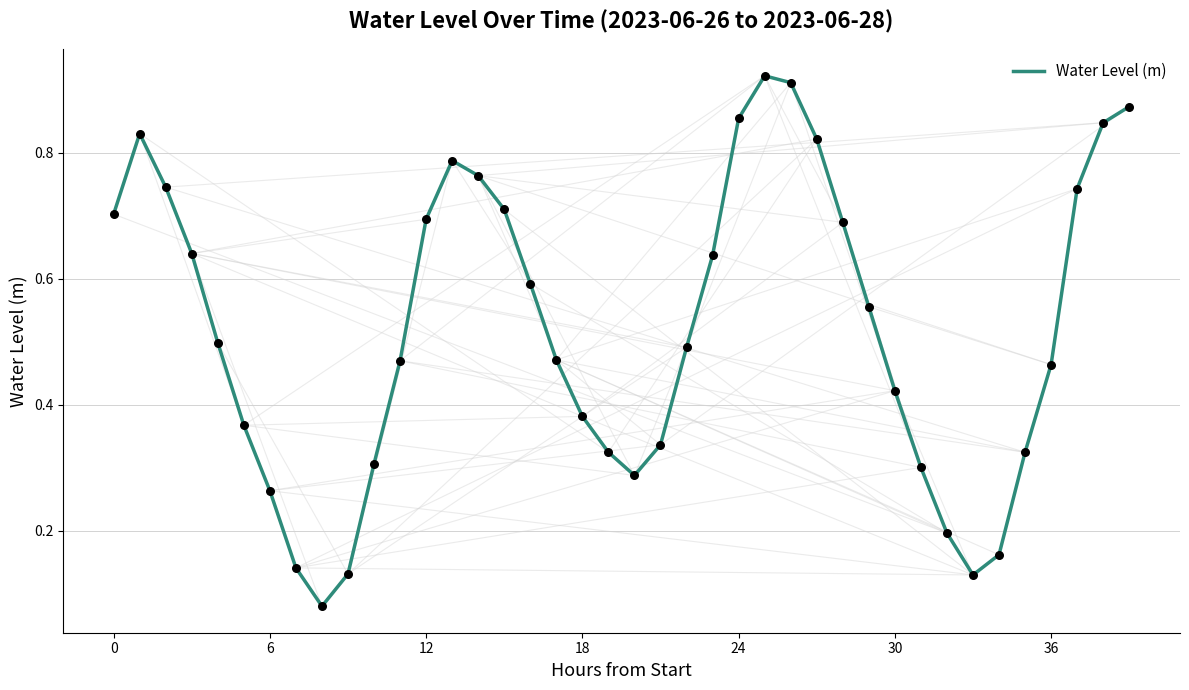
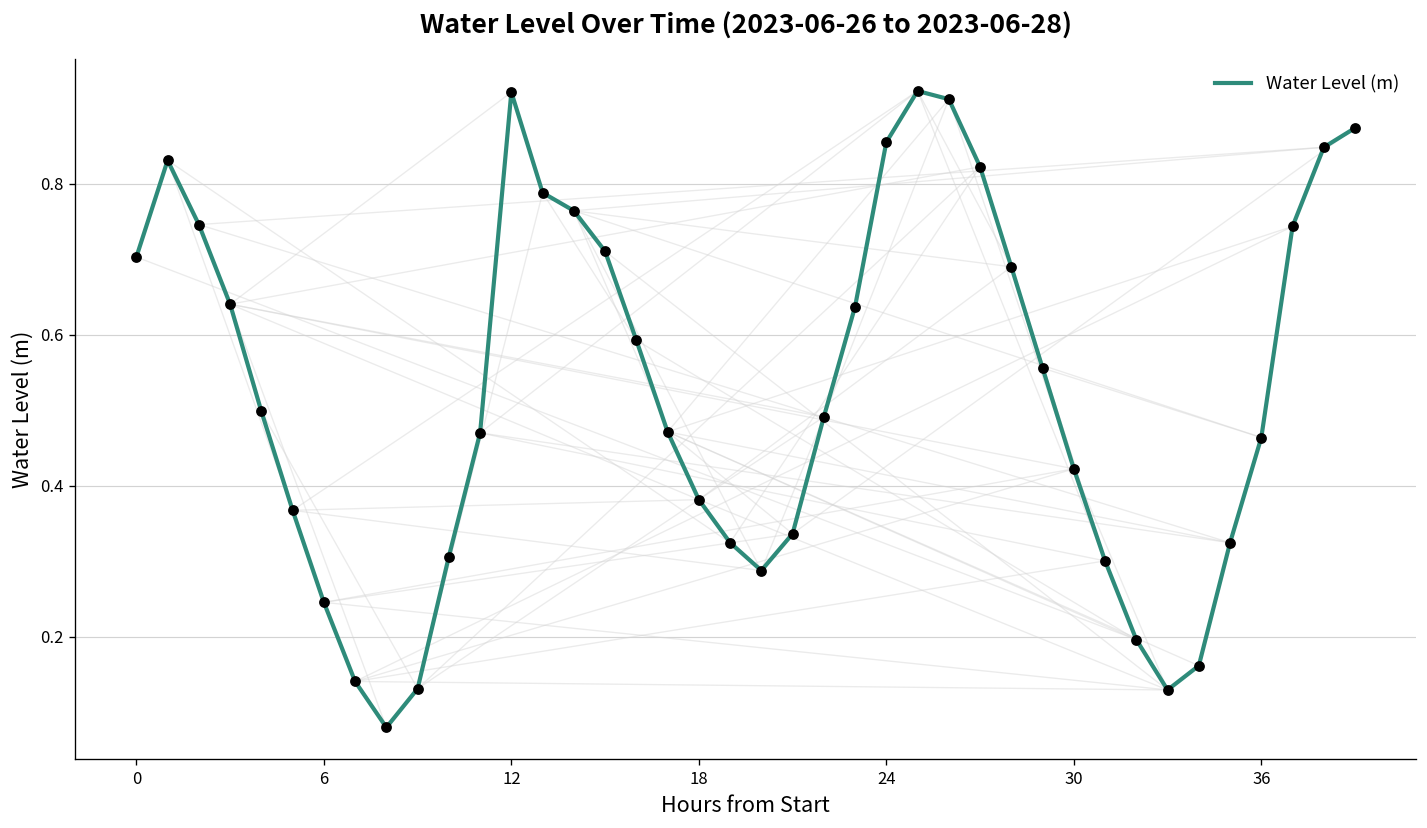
  {
    "Water Level (m)": {
-     "6": 0.26,
-     "12": 0.69,
+     "6": 0.25,
+     "12": 0.92,
      "24": 0.85
    }
  }
